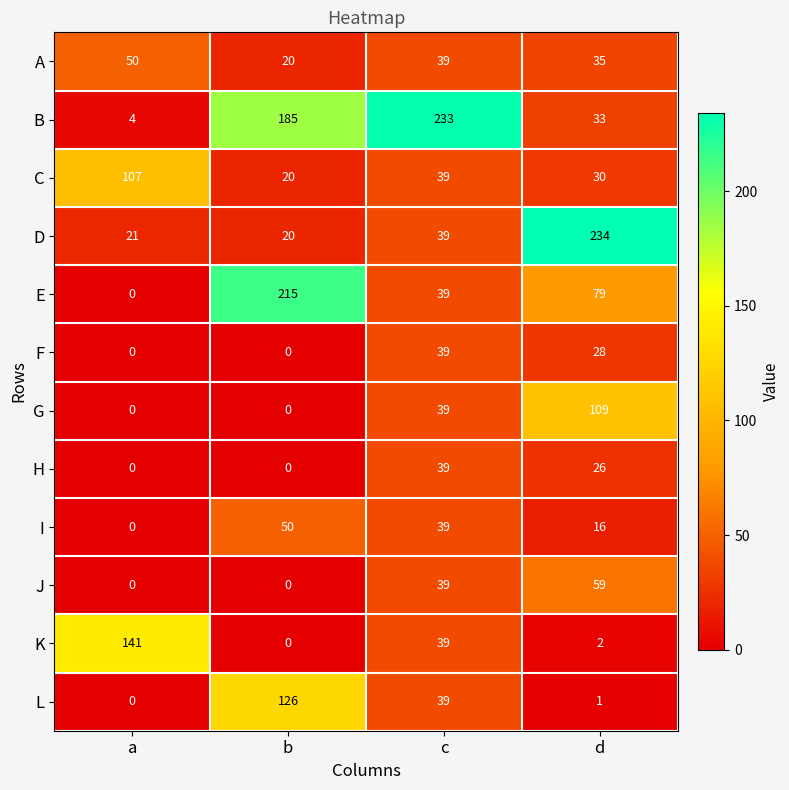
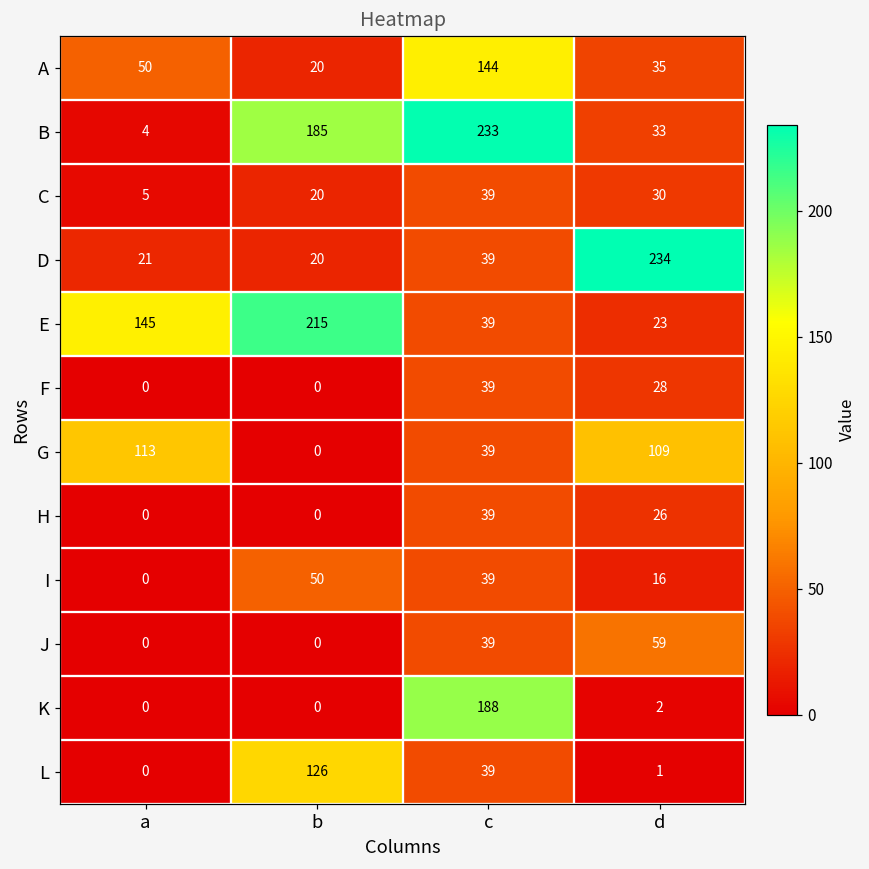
  {
    "A": {
      "a": 50,
      "b": 20,
-     "c": 39,
+     "c": 144,
      "d": 35
    },
    "B": {
      "a": 4,
      "b": 185,
      "c": 233,
      "d": 33
    },
    "C": {
-     "a": 107,
+     "a": 5,
      "b": 20,
      "c": 39,
      "d": 30
    },
    "D": {
      "a": 21,
      "b": 20,
      "c": 39,
      "d": 234
    },
    "E": {
-     "a": 0,
+     "a": 145,
      "b": 215,
      "c": 39,
-     "d": 79
+     "d": 23
    },
    "F": {
      "a": 0,
      "b": 0,
      "c": 39,
      "d": 28
    },
    "G": {
-     "a": 0,
+     "a": 113,
      "b": 0,
      "c": 39,
      "d": 109
    },
    "H": {
      "a": 0,
      "b": 0,
      "c": 39,
      "d": 26
    },
    "I": {
      "a": 0,
      "b": 50,
      "c": 39,
      "d": 16
    },
    "J": {
      "a": 0,
      "b": 0,
      "c": 39,
      "d": 59
    },
    "K": {
-     "a": 141,
+     "a": 0,
      "b": 0,
-     "c": 39,
+     "c": 188,
      "d": 2
    },
    "L": {
      "a": 0,
      "b": 126,
      "c": 39,
      "d": 1
    }
  }
